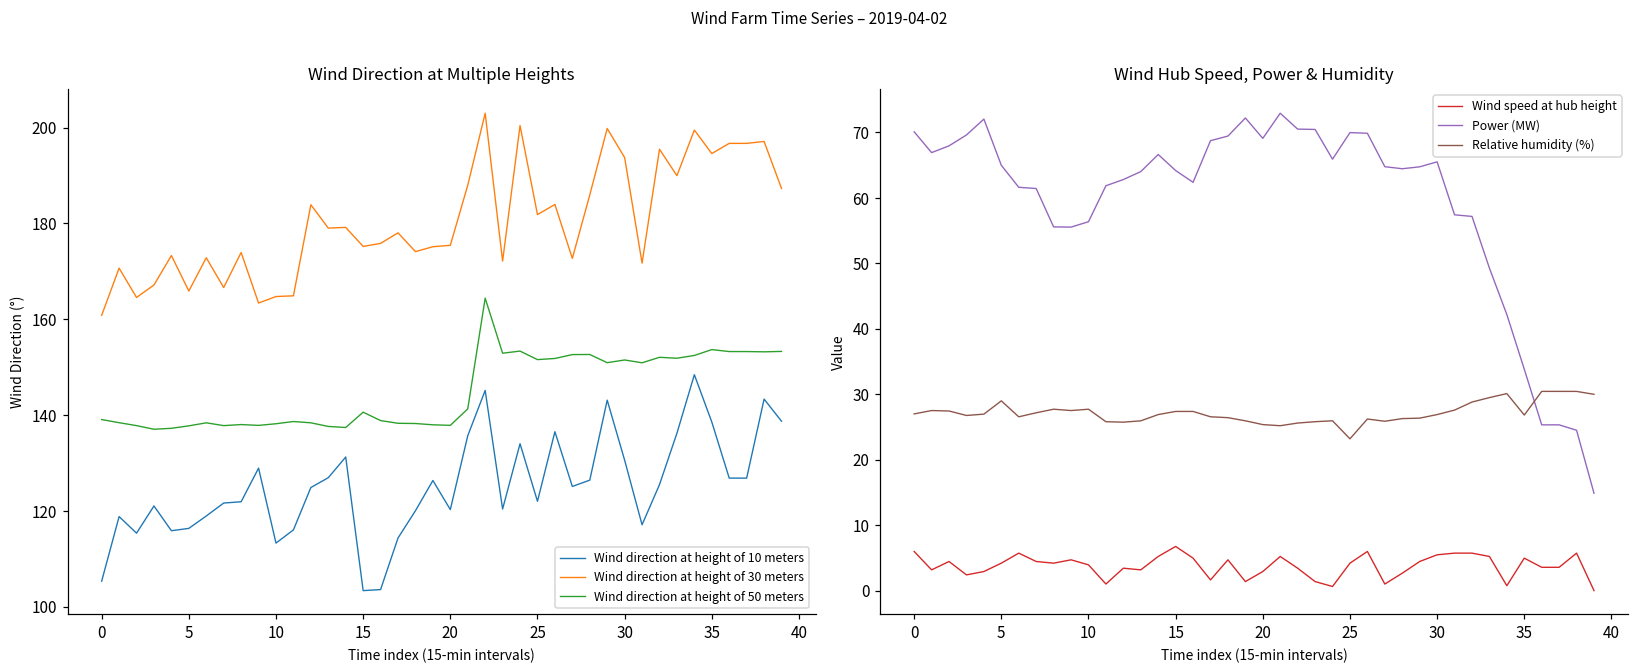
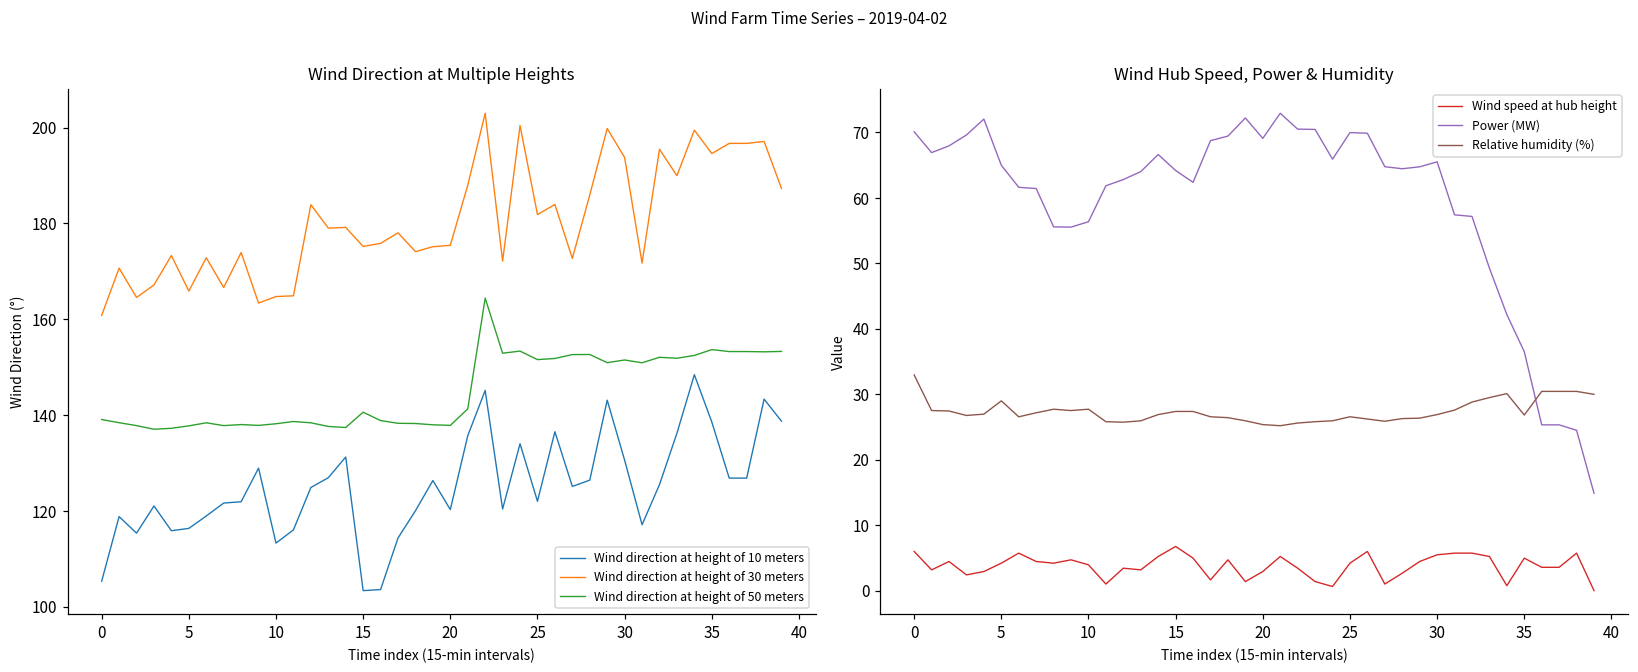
  {
    "Wind Direction at Multiple Heights": {
      "Wind direction at height of 10 meters": {
        "0": 105,
        "5": 116,
        "10": 113,
        "15": 103,
        "20": 120,
        "25": 122,
        "30": 131,
        "35": 139
      },
      "Wind direction at height of 30 meters": {
        "0": 161,
        "5": 166,
        "10": 165,
        "15": 175,
        "20": 175,
        "25": 182,
        "30": 194,
        "35": 195
      },
      "Wind direction at height of 50 meters": {
        "0": 139,
        "5": 138,
        "10": 138,
        "15": 141,
        "20": 138,
        "25": 152,
        "30": 152,
        "35": 154
      }
    },
    "Wind Hub Speed, Power & Humidity": {
      "Wind speed at hub height": {
        "0": 6,
        "5": 4,
        "10": 4,
        "15": 7,
        "20": 3,
        "25": 4,
        "30": 5,
        "35": 5
      },
      "Power (MW)": {
        "0": 70,
        "5": 65,
        "10": 56,
        "15": 64,
        "20": 69,
        "25": 70,
        "30": 66,
-       "35": 34
+       "35": 37
      },
      "Relative humidity (%)": {
-       "0": 27,
+       "0": 33,
        "5": 29,
        "10": 28,
        "15": 27,
        "20": 25,
-       "25": 23,
+       "25": 27,
        "30": 27,
        "35": 27
      }
    }
  }
